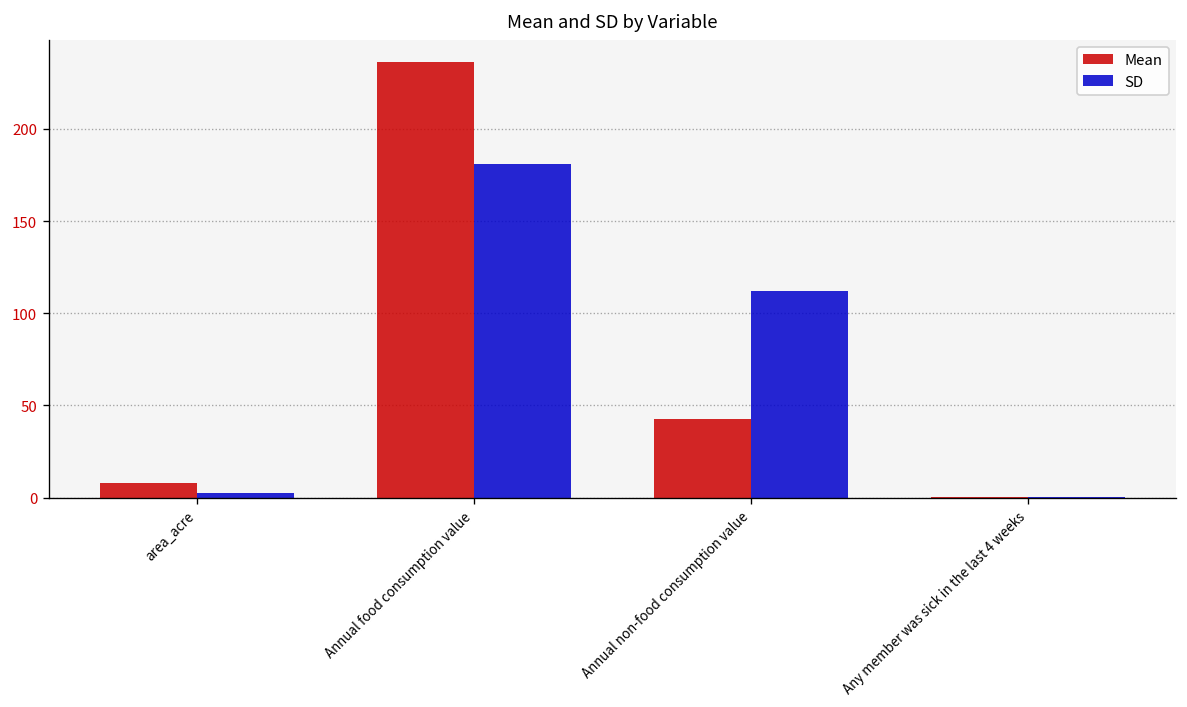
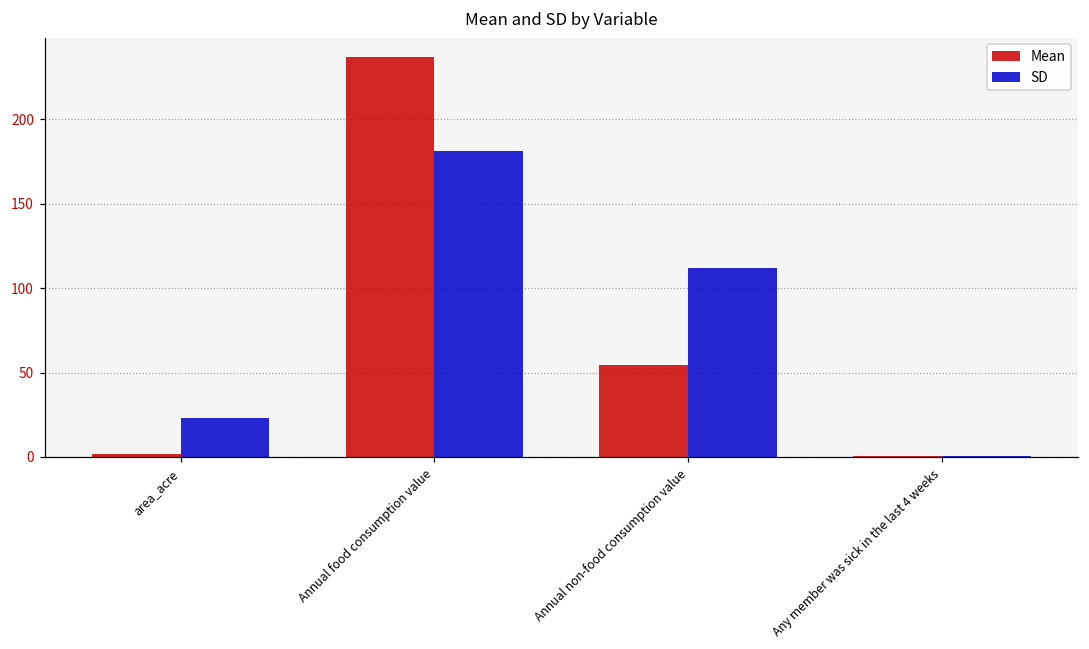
  {
    "Mean": {
-     "area_acre": 8,
+     "area_acre": 2,
      "Annual food consumption value": 237,
-     "Annual non-food consumption value": 43
+     "Annual non-food consumption value": 54
    },
    "SD": {
-     "area_acre": 3,
+     "area_acre": 23,
      "Annual food consumption value": 181,
      "Annual non-food consumption value": 112
    }
  }
